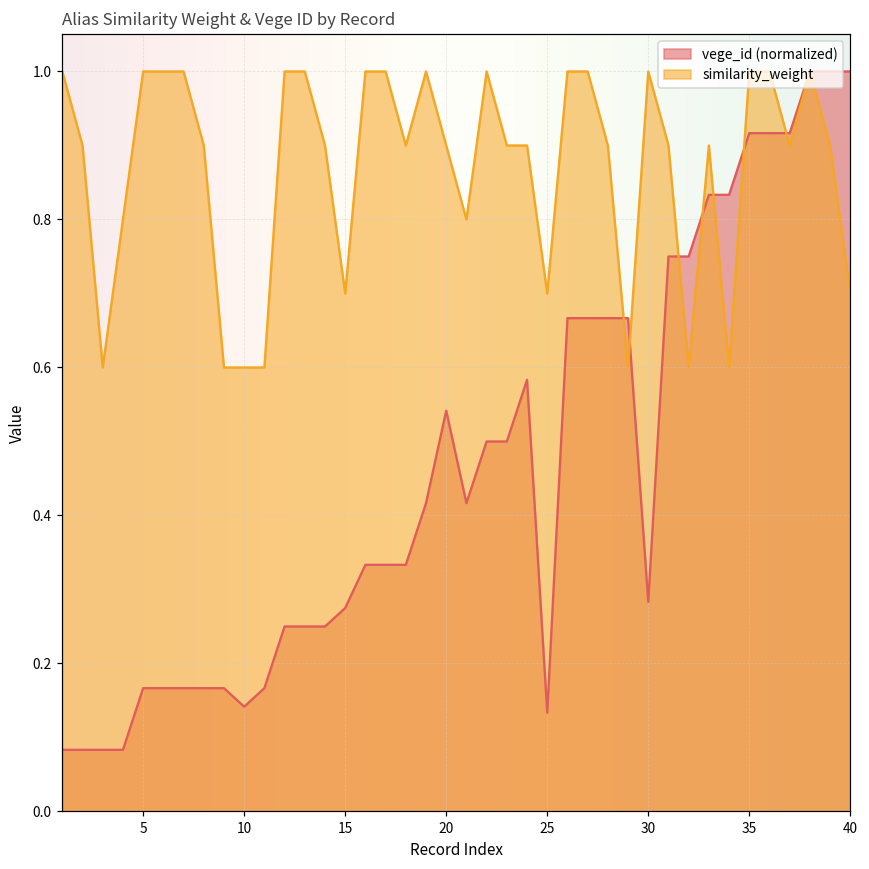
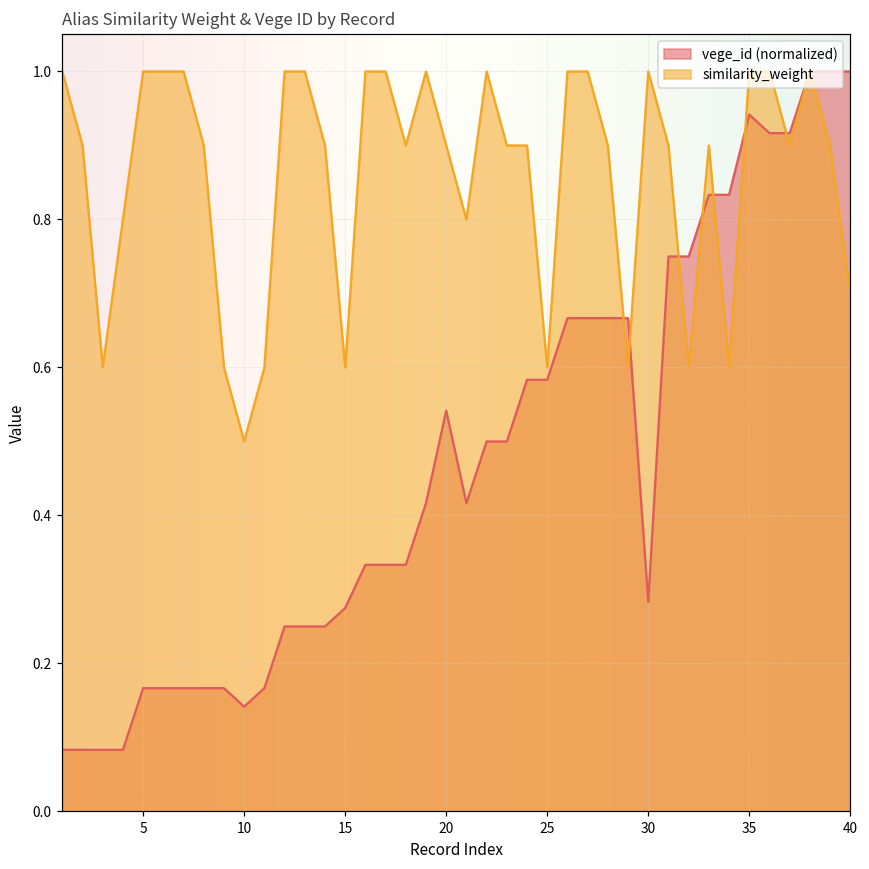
  {
    "vege_id (normalized)": {
      "5": 0.17,
      "10": 0.14,
      "15": 0.27,
      "20": 0.54,
-     "25": 0.13,
+     "25": 0.58,
      "30": 0.28,
-     "35": 0.92,
+     "35": 0.94,
      "40": 1.00
    },
    "similarity_weight": {
      "5": 1.0,
-     "10": 0.6,
-     "15": 0.7,
+     "10": 0.5,
+     "15": 0.6,
      "20": 0.9,
-     "25": 0.7,
+     "25": 0.6,
      "30": 1.0,
      "40": 0.7
    }
  }
